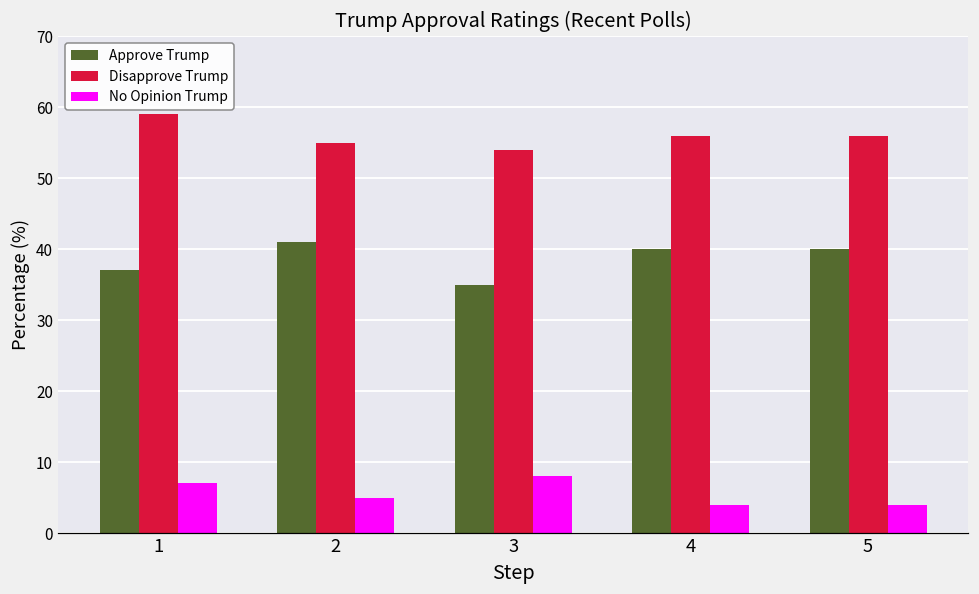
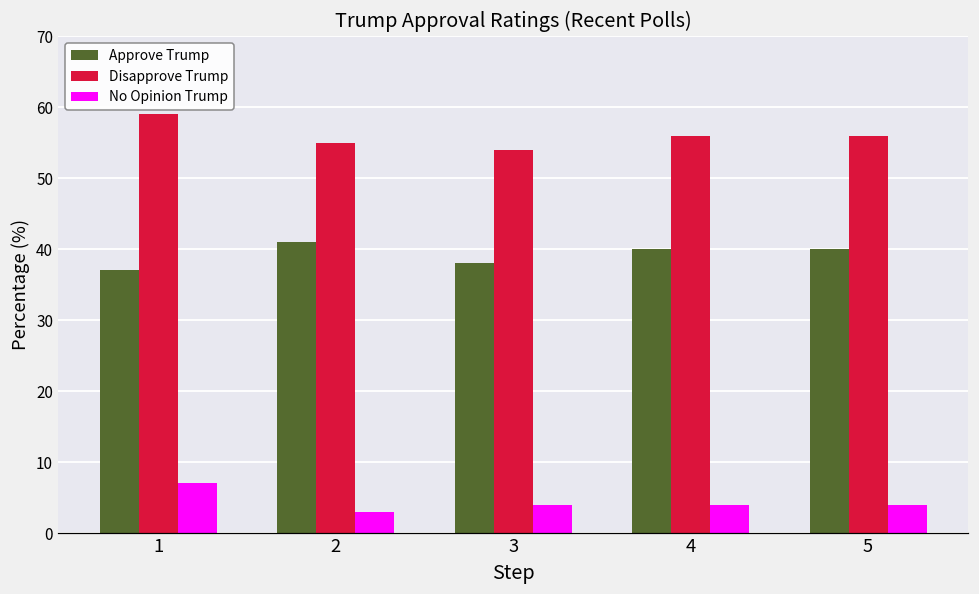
  {
    "Approve Trump": {
      "1": 37,
      "2": 41,
-     "3": 35,
+     "3": 38,
      "4": 40,
      "5": 40
    },
    "Disapprove Trump": {
      "1": 59,
      "2": 55,
      "3": 54,
      "4": 56,
      "5": 56
    },
    "No Opinion Trump": {
      "1": 7,
-     "2": 5,
-     "3": 8,
+     "2": 3,
+     "3": 4,
      "4": 4,
      "5": 4
    }
  }
